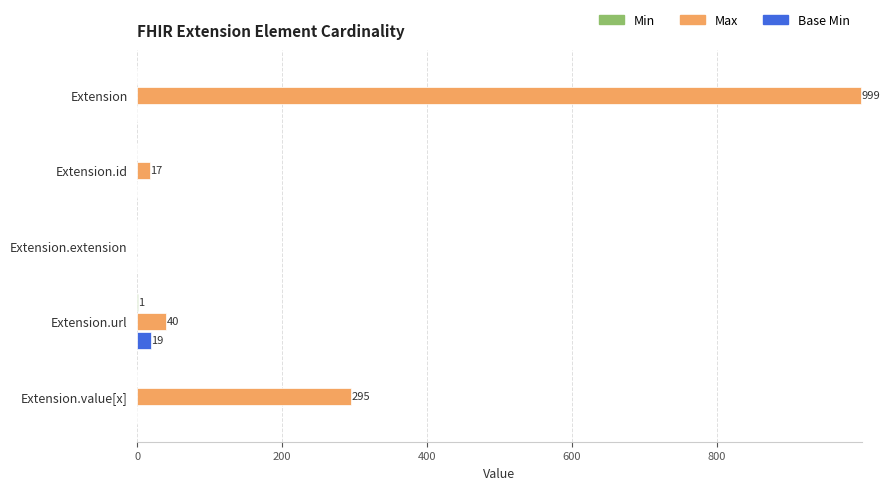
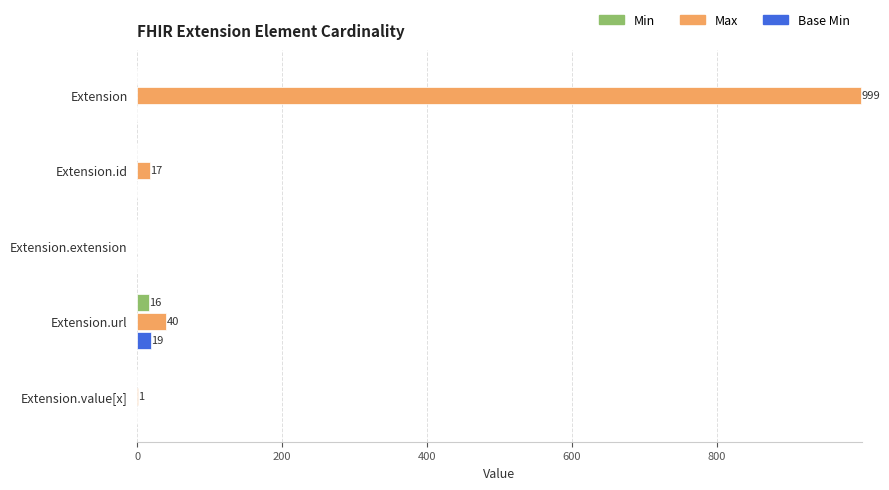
  {
    "Min": {
-     "Extension.url": 1
+     "Extension.url": 16
    },
    "Max": {
      "Extension": 999,
      "Extension.id": 17,
      "Extension.url": 40,
-     "Extension.value[x]": 295
+     "Extension.value[x]": 1
    },
    "Base Min": {
      "Extension.url": 19
    }
  }
